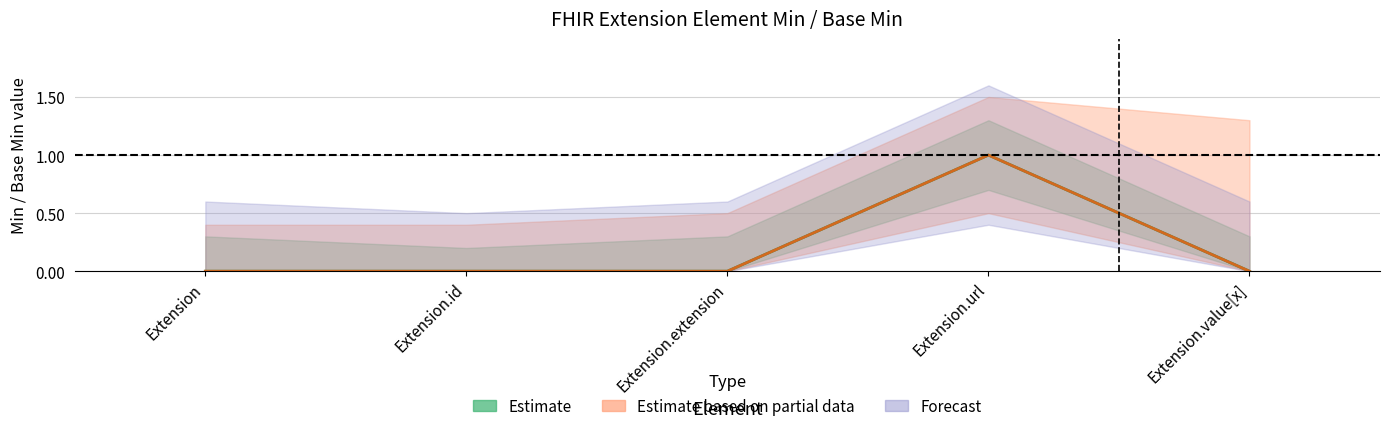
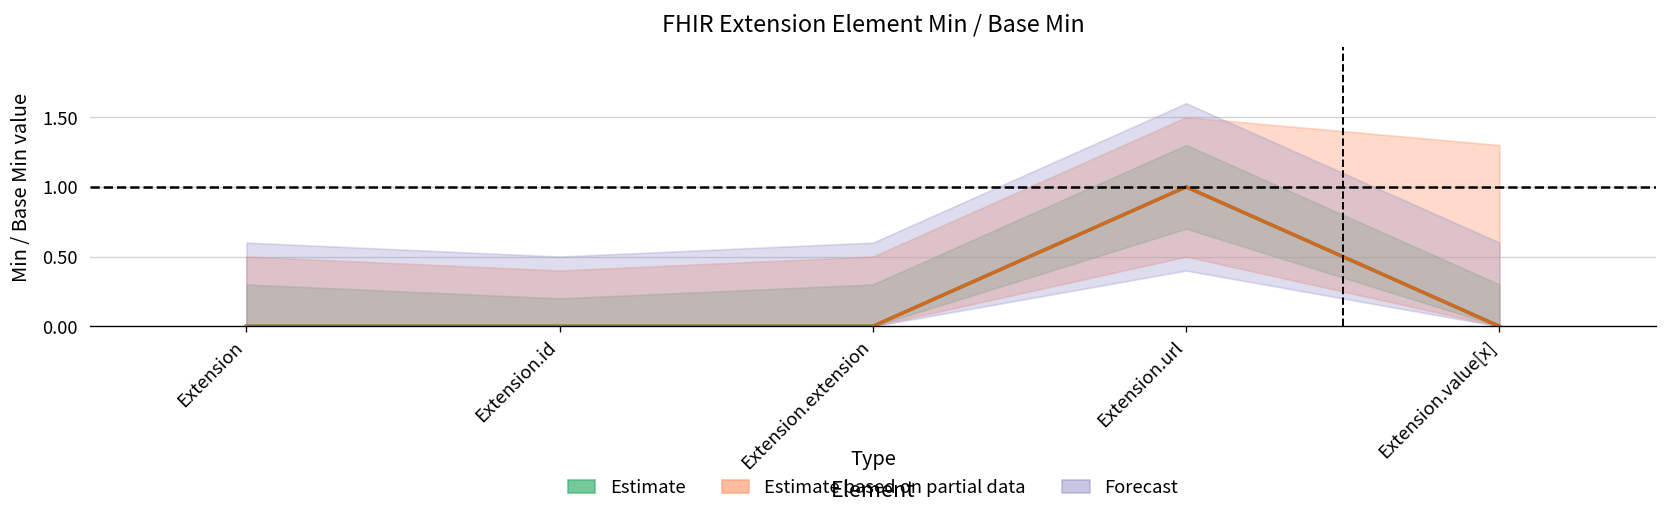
  {
    "Estimate based on partial data": {
-     "Extension": 0.4
+     "Extension": 0.5
    }
  }
